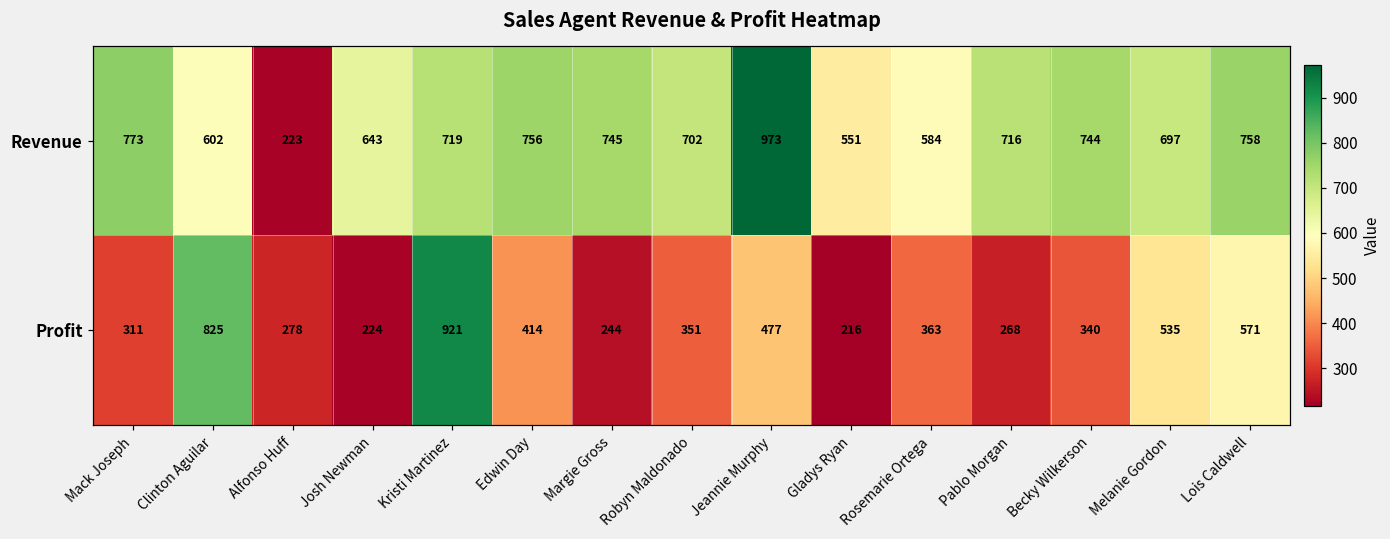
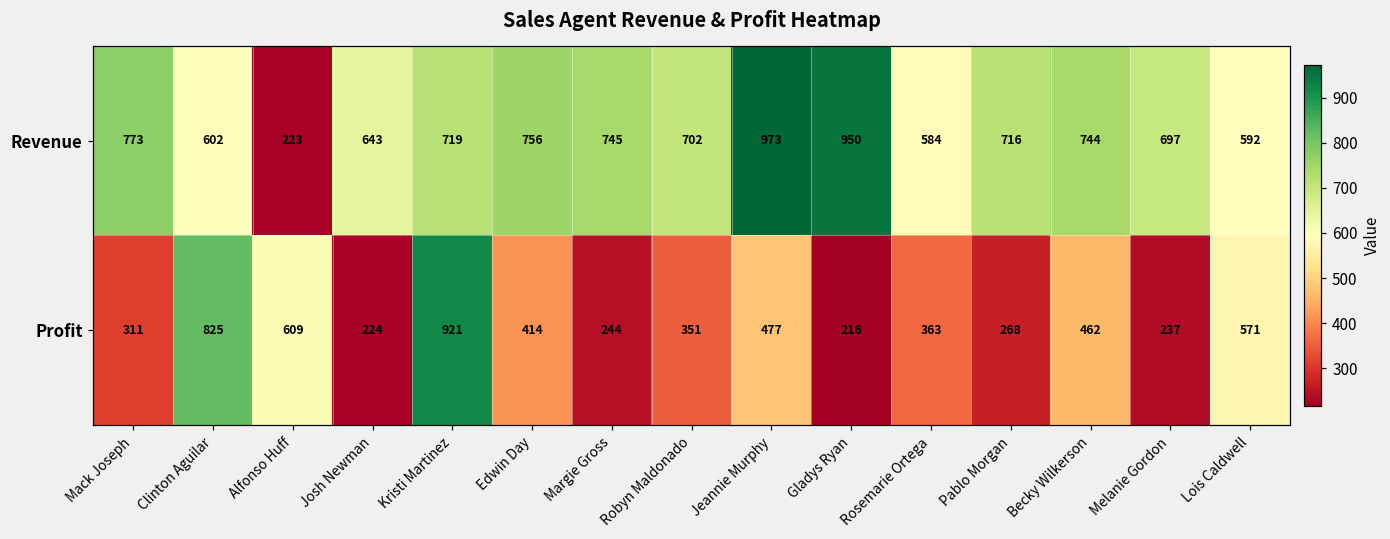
  {
    "Revenue": {
      "Mack Joseph": 773,
      "Clinton Aguilar": 602,
      "Alfonso Huff": 223,
      "Josh Newman": 643,
      "Kristi Martinez": 719,
      "Edwin Day": 756,
      "Margie Gross": 745,
      "Robyn Maldonado": 702,
      "Jeannie Murphy": 973,
-     "Gladys Ryan": 551,
+     "Gladys Ryan": 950,
      "Rosemarie Ortega": 584,
      "Pablo Morgan": 716,
      "Becky Wilkerson": 744,
      "Melanie Gordon": 697,
-     "Lois Caldwell": 758
+     "Lois Caldwell": 592
    },
    "Profit": {
      "Mack Joseph": 311,
      "Clinton Aguilar": 825,
-     "Alfonso Huff": 278,
+     "Alfonso Huff": 609,
      "Josh Newman": 224,
      "Kristi Martinez": 921,
      "Edwin Day": 414,
      "Margie Gross": 244,
      "Robyn Maldonado": 351,
      "Jeannie Murphy": 477,
      "Gladys Ryan": 216,
      "Rosemarie Ortega": 363,
      "Pablo Morgan": 268,
-     "Becky Wilkerson": 340,
-     "Melanie Gordon": 535,
+     "Becky Wilkerson": 462,
+     "Melanie Gordon": 237,
      "Lois Caldwell": 571
    }
  }
